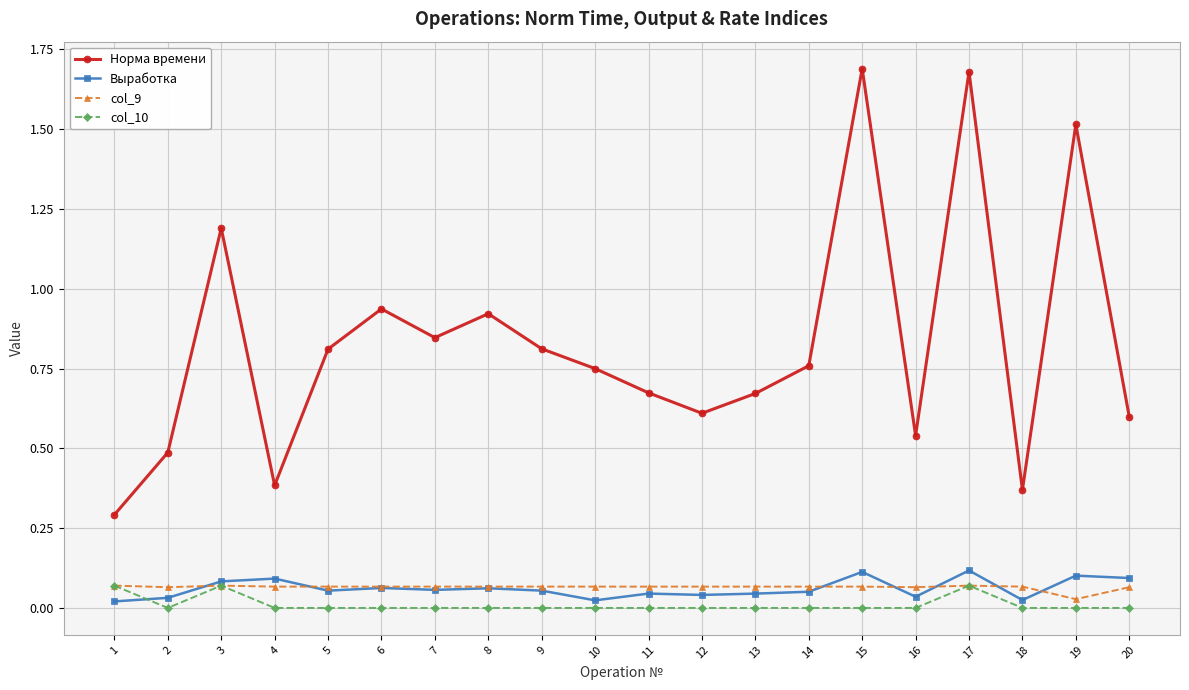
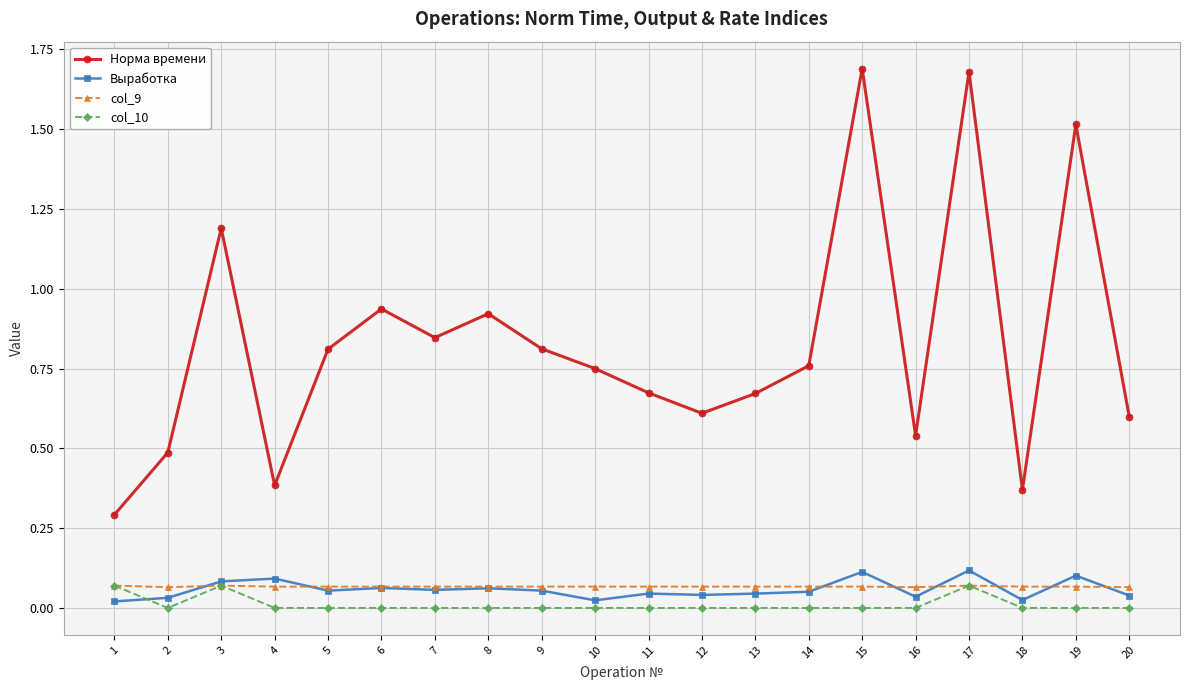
  {
    "Норма времени": {
      "1": 0.29,
      "2": 0.49,
      "3": 1.19,
      "4": 0.38,
      "5": 0.81,
      "6": 0.94,
      "7": 0.85,
      "8": 0.92,
      "9": 0.81,
      "10": 0.75,
      "11": 0.67,
      "12": 0.61,
      "13": 0.67,
      "14": 0.76,
      "15": 1.69,
      "16": 0.54,
      "17": 1.68,
      "18": 0.37,
      "19": 1.52,
      "20": 0.60
    },
    "Выработка": {
      "1": 0.02,
      "2": 0.03,
      "3": 0.08,
      "4": 0.09,
      "5": 0.05,
      "7": 0.06,
      "9": 0.05,
      "10": 0.02,
      "11": 0.05,
      "12": 0.04,
      "13": 0.04,
      "14": 0.05,
      "15": 0.11,
      "16": 0.04,
      "17": 0.12,
      "18": 0.02,
      "19": 0.10,
-     "20": 0.09
+     "20": 0.04
    },
    "col_9": {
      "2": 0.07,
      "4": 0.07,
      "5": 0.07,
      "7": 0.07,
      "9": 0.07,
      "10": 0.07,
      "11": 0.07,
      "12": 0.07,
      "13": 0.07,
      "14": 0.07,
      "15": 0.07,
      "16": 0.07,
      "18": 0.07,
-     "19": 0.03,
+     "19": 0.07,
      "20": 0.07
    },
    "col_10": {
      "2": 0.00,
      "4": 0.00,
      "5": 0.00,
      "6": 0.00,
      "7": 0.00,
      "8": 0.00,
      "9": 0.00,
      "10": 0.00,
      "11": 0.00,
      "12": 0.00,
      "13": 0.00,
      "14": 0.00,
      "15": 0.00,
      "16": 0.00,
      "18": 0.00,
      "19": 0.00,
      "20": 0.00
    }
  }
